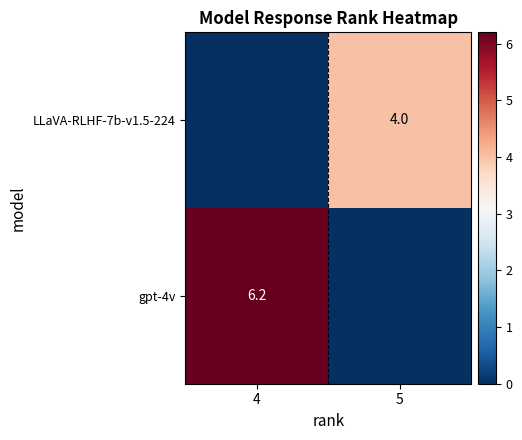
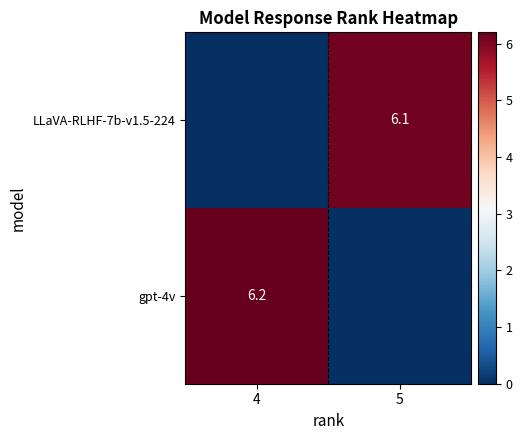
  {
    "LLaVA-RLHF-7b-v1.5-224": {
-     "5": 4.0
+     "5": 6.1
    },
    "gpt-4v": {
      "4": 6.2
    }
  }
